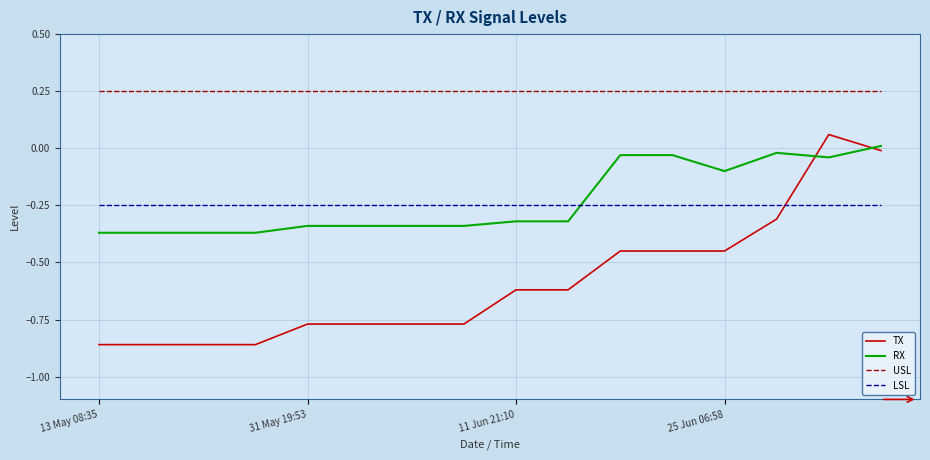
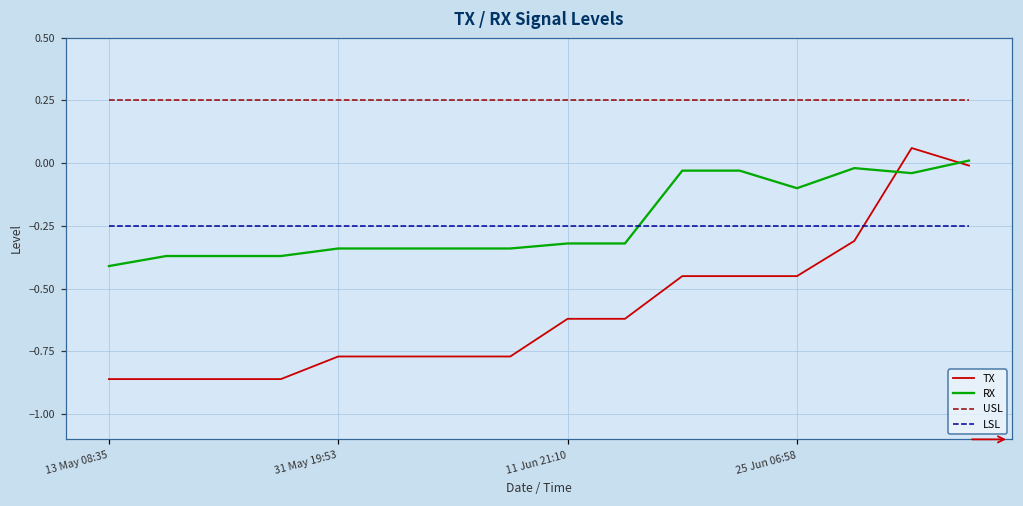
  {
    "RX": {
-     "13 May 08:35": -0.37,
+     "13 May 08:35": -0.41,
      "31 May 19:53": -0.34,
      "11 Jun 21:10": -0.32,
      "25 Jun 06:58": -0.10
    },
    "LSL": {
      "13 May 08:35": -0.25,
      "31 May 19:53": -0.25,
      "11 Jun 21:10": -0.25,
      "25 Jun 06:58": -0.25
    }
  }
